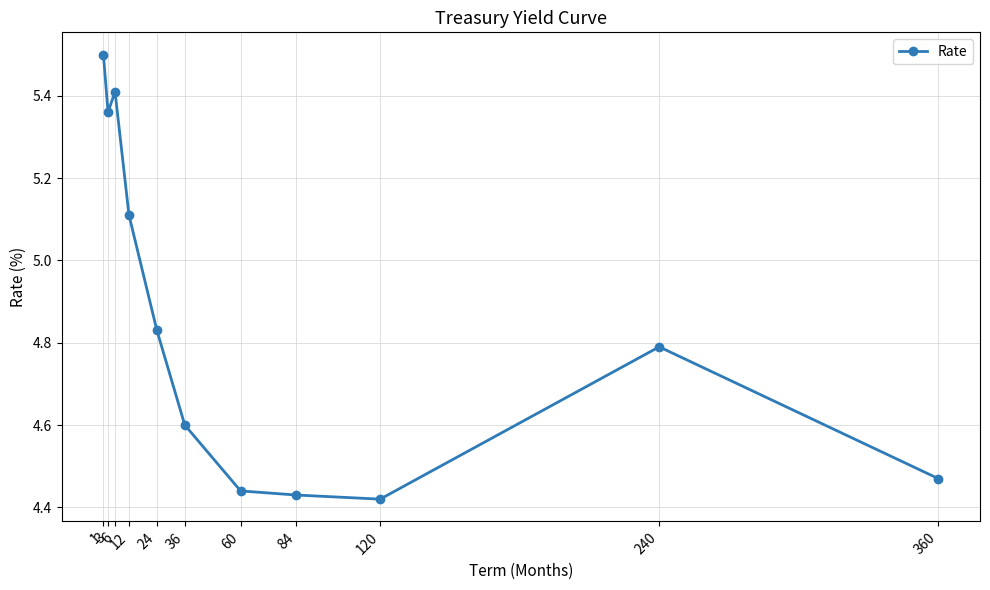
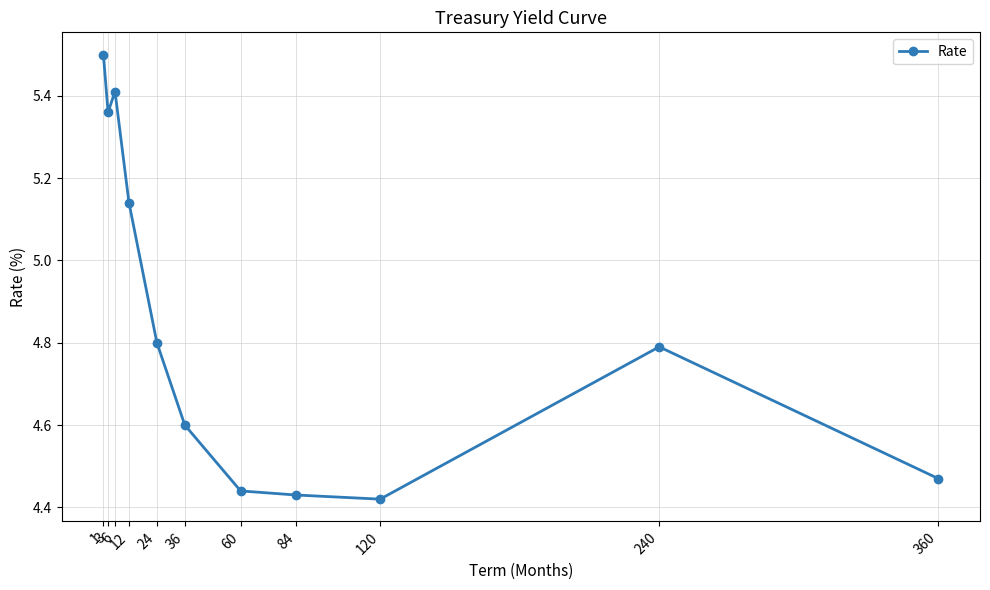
  {
    "1": 5.50,
    "3": 5.36,
    "6": 5.41,
-   "12": 5.11,
-   "24": 4.83,
+   "12": 5.14,
+   "24": 4.80,
    "36": 4.60,
    "60": 4.44,
    "84": 4.43,
    "120": 4.42,
    "240": 4.79,
    "360": 4.47
  }
